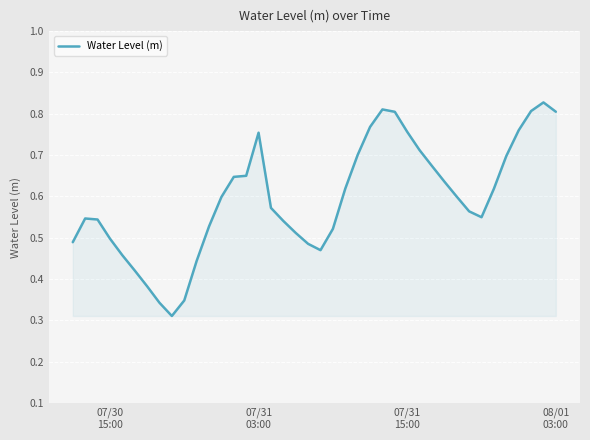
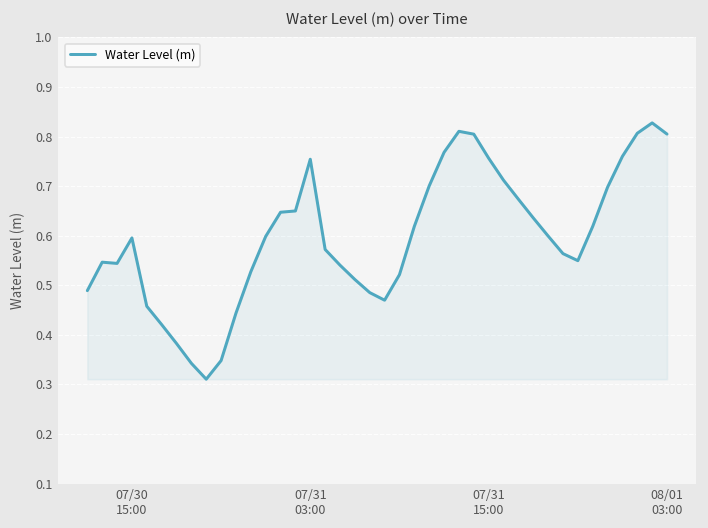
  {
-   "07/30 15:00": 0.50,
+   "07/30 15:00": 0.60,
    "07/31 03:00": 0.75,
    "07/31 15:00": 0.76,
    "08/01 03:00": 0.80
  }
